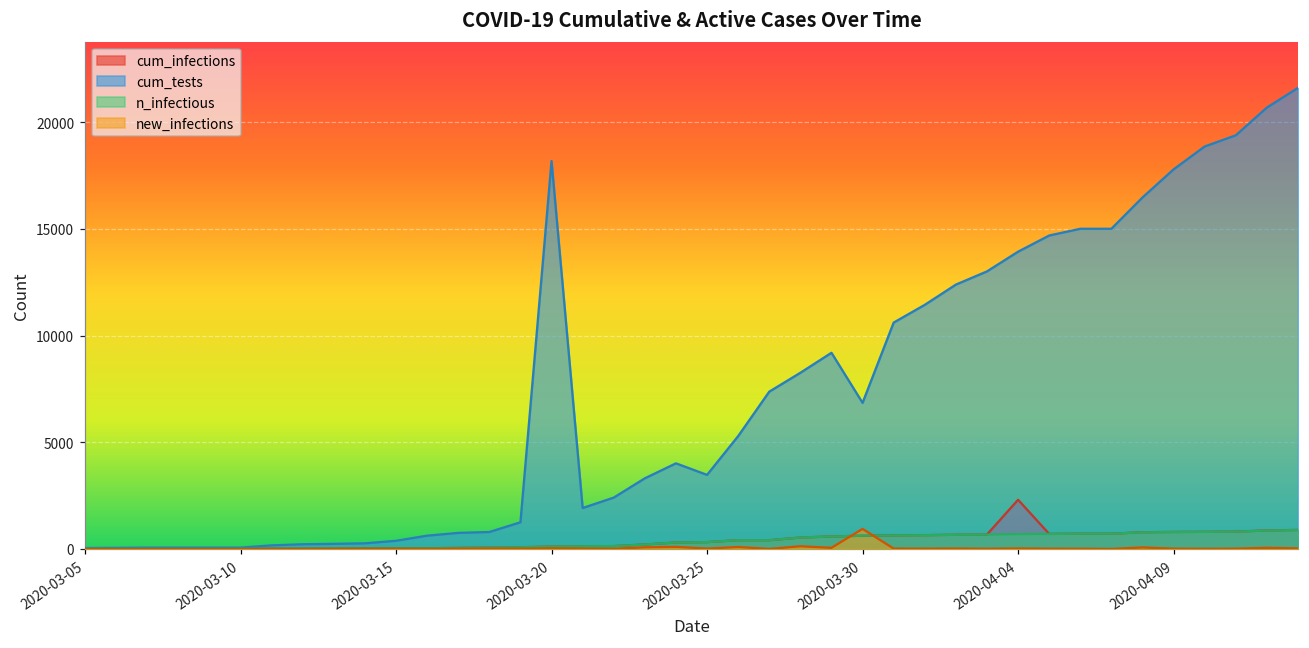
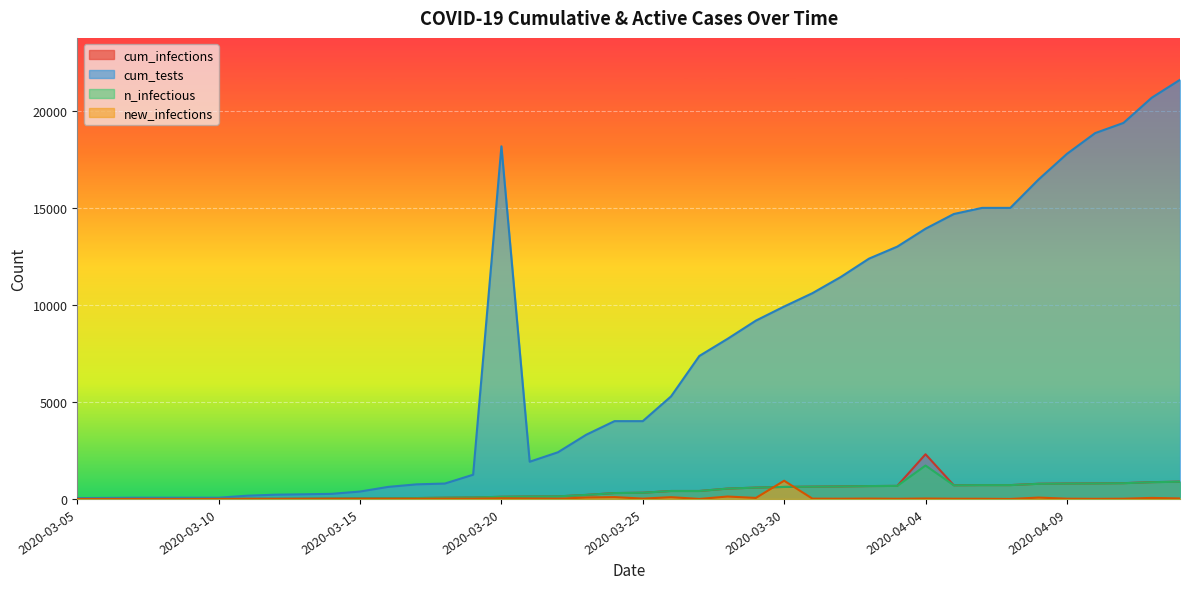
  {
    "cum_infections": {
      "2020-04-04": 2300
    },
    "cum_tests": {
      "2020-03-15": 400,
      "2020-03-20": 18200,
-     "2020-03-25": 3500,
-     "2020-03-30": 6800,
+     "2020-03-25": 4000,
+     "2020-03-30": 9900,
      "2020-04-04": 13900,
      "2020-04-09": 17800
    },
    "n_infectious": {
-     "2020-04-04": 700
+     "2020-04-04": 1700
    },
    "new_infections": {
      "2020-03-25": 0,
      "2020-03-30": 900,
      "2020-04-04": 0,
      "2020-04-09": 0
    }
  }
